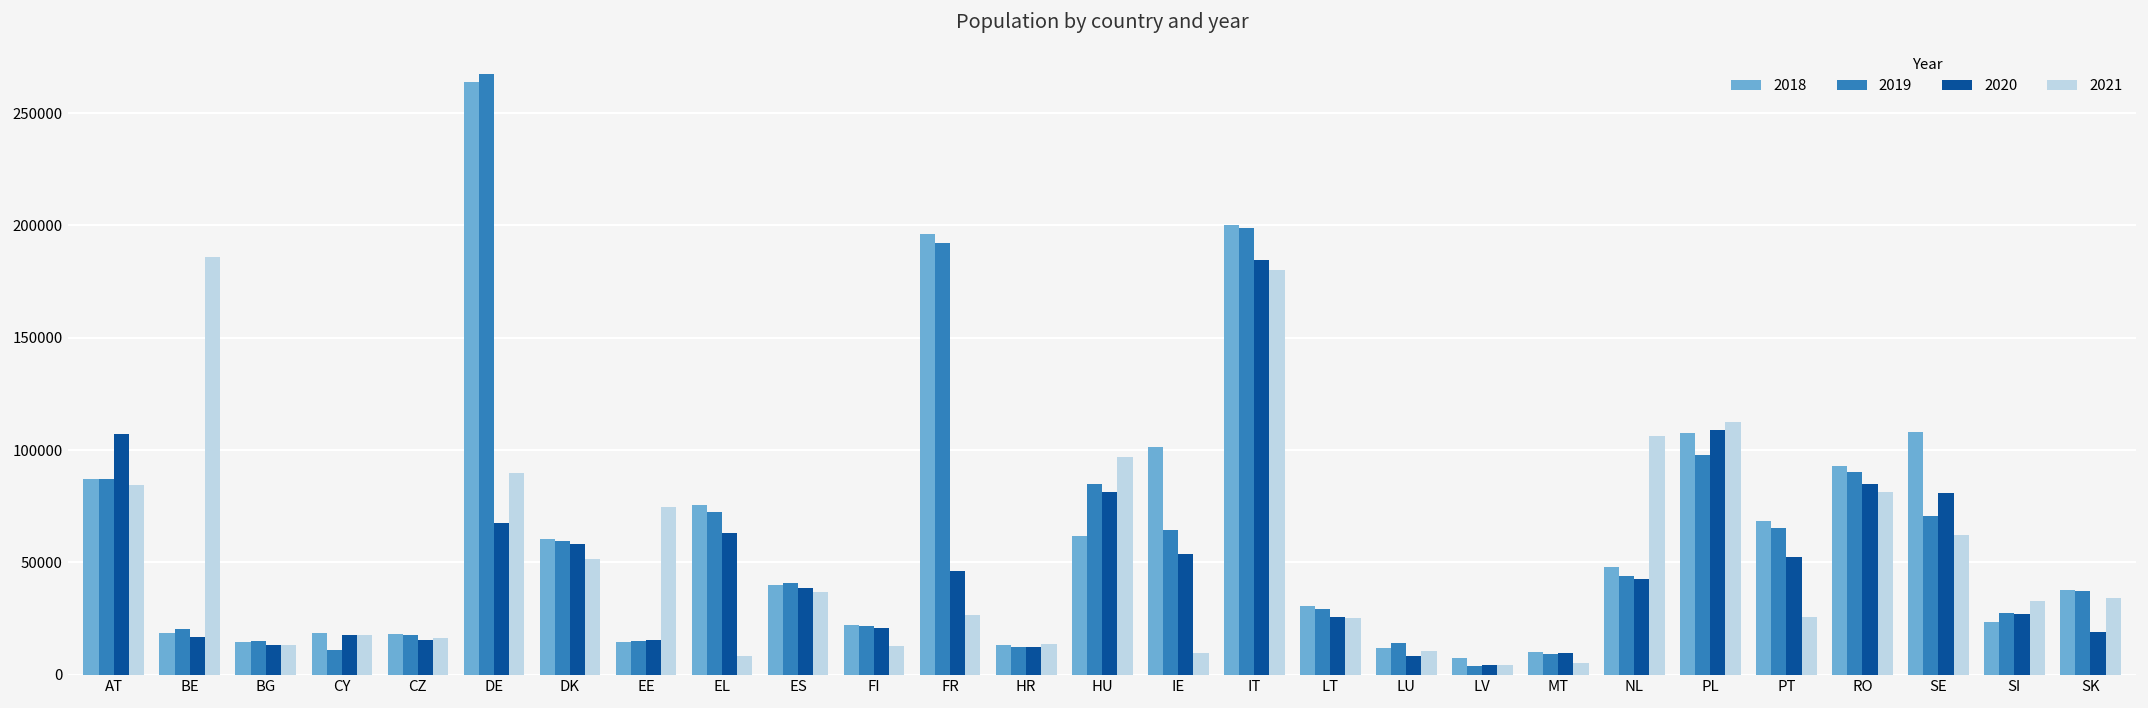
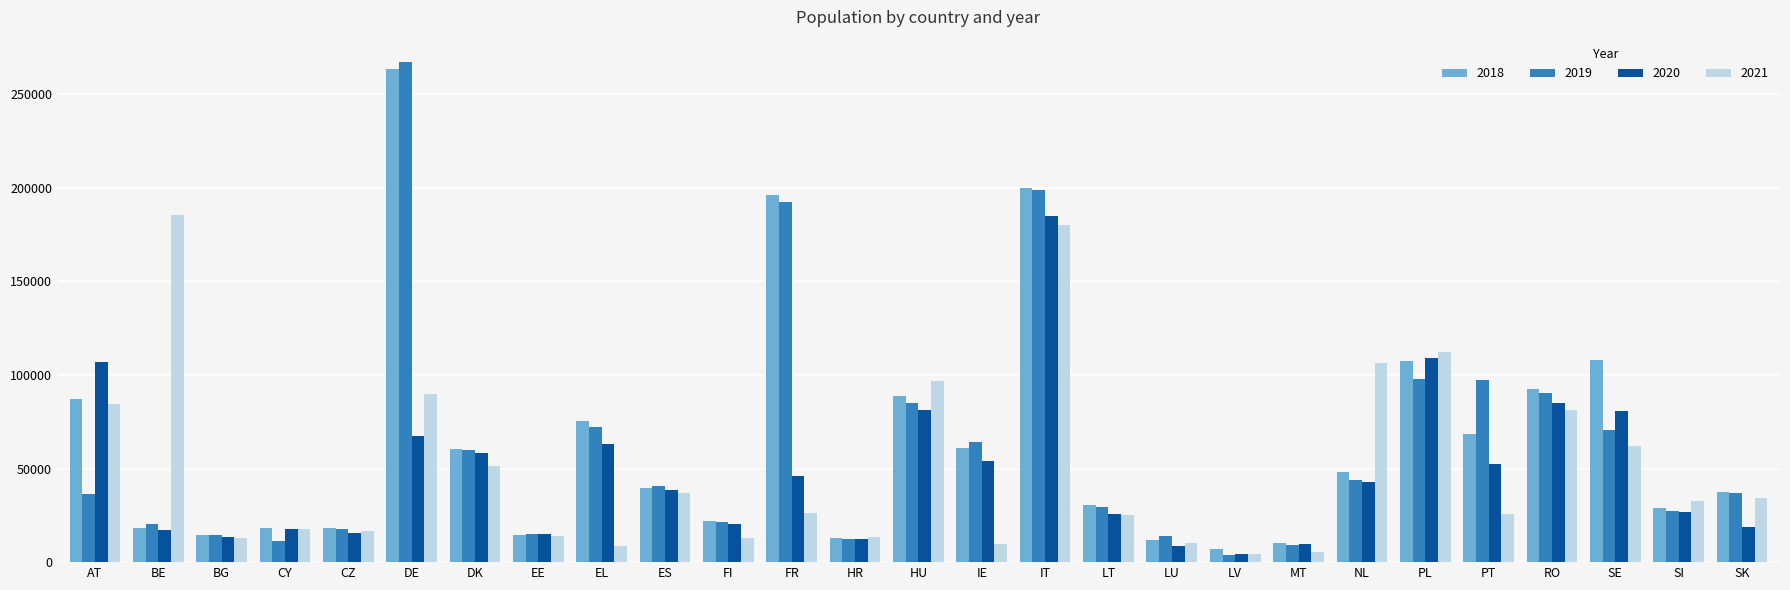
  {
    "2018": {
      "AT": 87000,
      "BE": 18000,
      "BG": 14000,
      "CY": 18000,
      "CZ": 18000,
      "DE": 264000,
      "DK": 60000,
      "EE": 15000,
      "EL": 76000,
      "ES": 40000,
      "FI": 22000,
      "FR": 196000,
      "HR": 13000,
-     "HU": 62000,
-     "IE": 101000,
+     "HU": 89000,
+     "IE": 61000,
      "IT": 200000,
      "LT": 31000,
      "LU": 12000,
      "LV": 7000,
      "MT": 10000,
      "NL": 48000,
      "PL": 108000,
      "PT": 68000,
      "RO": 93000,
      "SE": 108000,
-     "SI": 23000,
+     "SI": 29000,
      "SK": 38000
    },
    "2019": {
-     "AT": 87000,
+     "AT": 37000,
      "BE": 20000,
      "BG": 15000,
      "CY": 11000,
      "CZ": 17000,
      "DE": 267000,
      "DK": 60000,
      "EE": 15000,
      "EL": 72000,
      "ES": 41000,
      "FI": 22000,
      "FR": 192000,
      "HR": 12000,
      "HU": 85000,
      "IE": 64000,
      "IT": 199000,
      "LT": 29000,
      "LU": 14000,
      "LV": 4000,
      "MT": 9000,
      "NL": 44000,
      "PL": 98000,
-     "PT": 65000,
+     "PT": 97000,
      "RO": 90000,
      "SE": 71000,
      "SI": 27000,
      "SK": 37000
    },
    "2020": {
      "AT": 107000,
      "BE": 17000,
      "BG": 13000,
      "CY": 18000,
      "CZ": 15000,
      "DE": 68000,
      "DK": 58000,
      "EE": 15000,
      "EL": 63000,
      "ES": 38000,
      "FI": 21000,
      "FR": 46000,
      "HR": 12000,
      "HU": 81000,
      "IE": 54000,
      "IT": 185000,
      "LT": 26000,
      "LU": 8000,
      "LV": 4000,
      "MT": 10000,
      "NL": 43000,
      "PL": 109000,
      "PT": 53000,
      "RO": 85000,
      "SE": 81000,
      "SI": 27000,
      "SK": 19000
    },
    "2021": {
      "AT": 84000,
      "BE": 186000,
      "BG": 13000,
      "CY": 18000,
      "CZ": 16000,
      "DE": 90000,
      "DK": 51000,
-     "EE": 74000,
+     "EE": 14000,
      "EL": 8000,
      "ES": 37000,
      "FI": 13000,
      "FR": 26000,
      "HR": 14000,
      "HU": 97000,
      "IE": 10000,
      "IT": 180000,
      "LT": 25000,
      "LU": 10000,
      "LV": 4000,
      "MT": 5000,
      "NL": 106000,
      "PL": 112000,
      "PT": 25000,
      "RO": 82000,
      "SE": 62000,
      "SI": 33000,
      "SK": 34000
    }
  }
